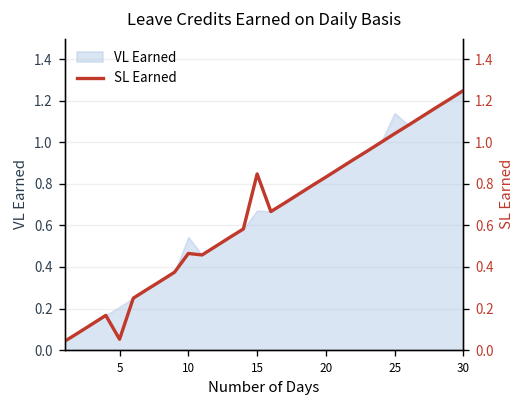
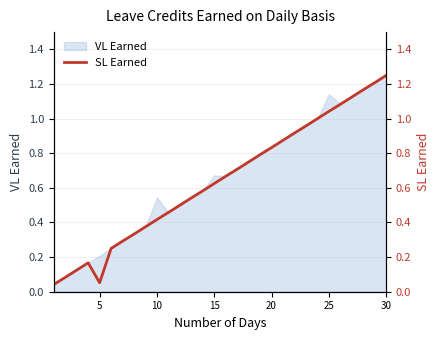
  {
    "VL Earned": {
      "5": 0.21,
      "10": 0.54,
      "15": 0.67,
      "20": 0.83,
      "25": 1.14,
      "30": 1.25
    },
    "SL Earned": {
      "5": 0.05,
-     "10": 0.47,
-     "15": 0.85,
+     "10": 0.42,
+     "15": 0.63,
      "20": 0.83,
      "25": 1.04,
      "30": 1.25
    }
  }
